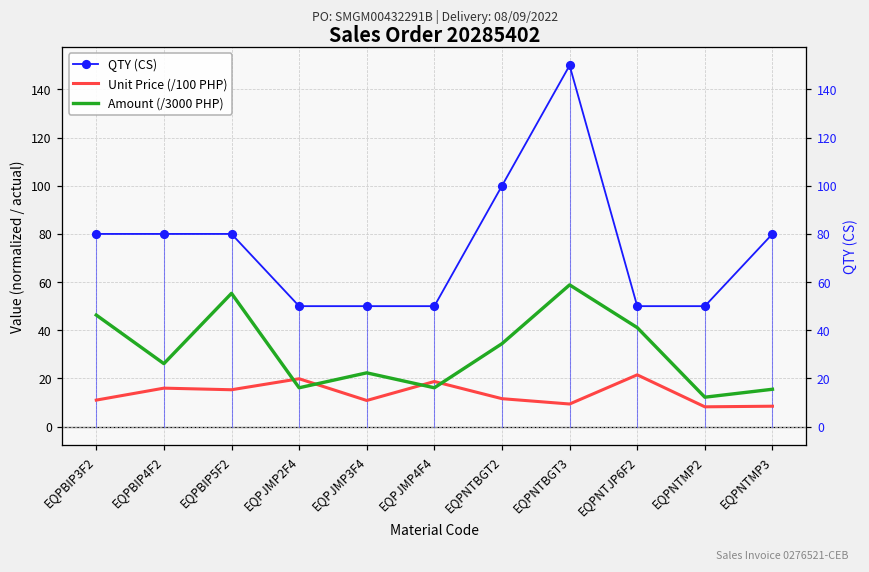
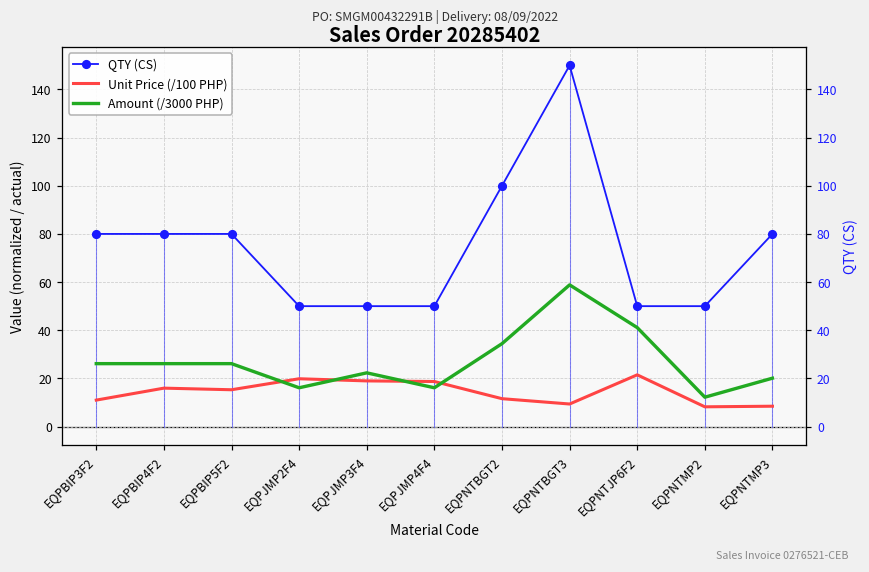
  {
    "Unit Price (/100 PHP)": {
      "EQPBIP3F2": 11,
      "EQPBIP4F2": 16,
      "EQPBIP5F2": 15,
      "EQPJMP2F4": 20,
-     "EQPJMP3F4": 11,
+     "EQPJMP3F4": 19,
      "EQPJMP4F4": 19,
      "EQPNTBGT2": 12,
      "EQPNTBGT3": 9,
      "EQPNTJP6F2": 21,
      "EQPNTMP2": 8,
      "EQPNTMP3": 8
    },
    "Amount (/3000 PHP)": {
-     "EQPBIP3F2": 46,
+     "EQPBIP3F2": 26,
      "EQPBIP4F2": 26,
-     "EQPBIP5F2": 55,
+     "EQPBIP5F2": 26,
      "EQPJMP2F4": 16,
      "EQPJMP3F4": 22,
      "EQPJMP4F4": 16,
      "EQPNTBGT2": 34,
      "EQPNTBGT3": 59,
      "EQPNTJP6F2": 41,
      "EQPNTMP2": 12,
-     "EQPNTMP3": 15
+     "EQPNTMP3": 20
    }
  }
